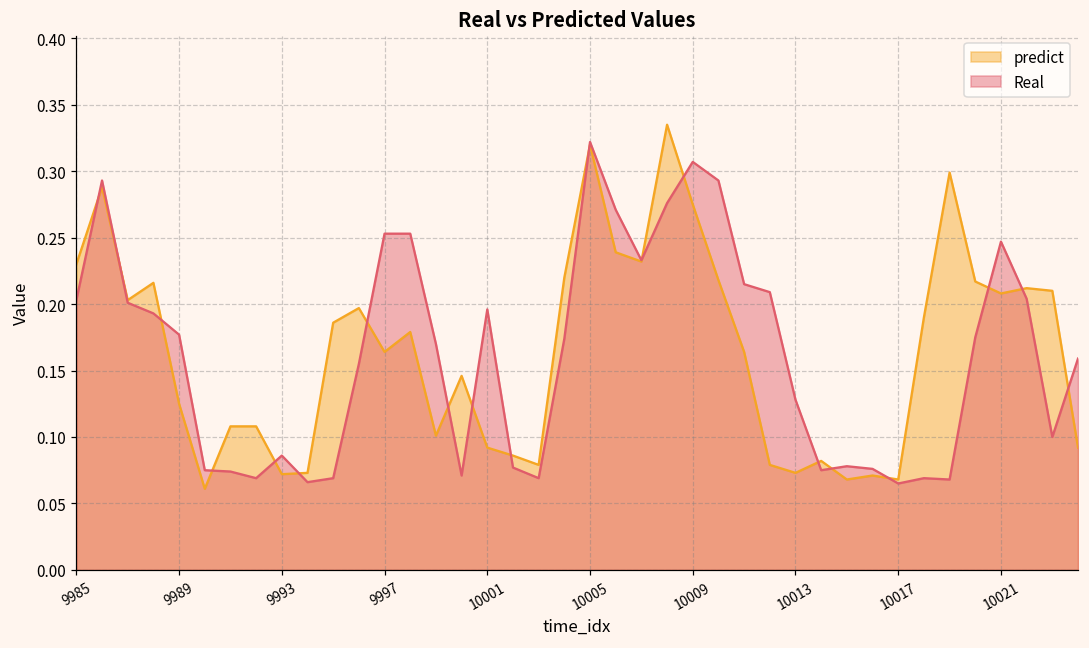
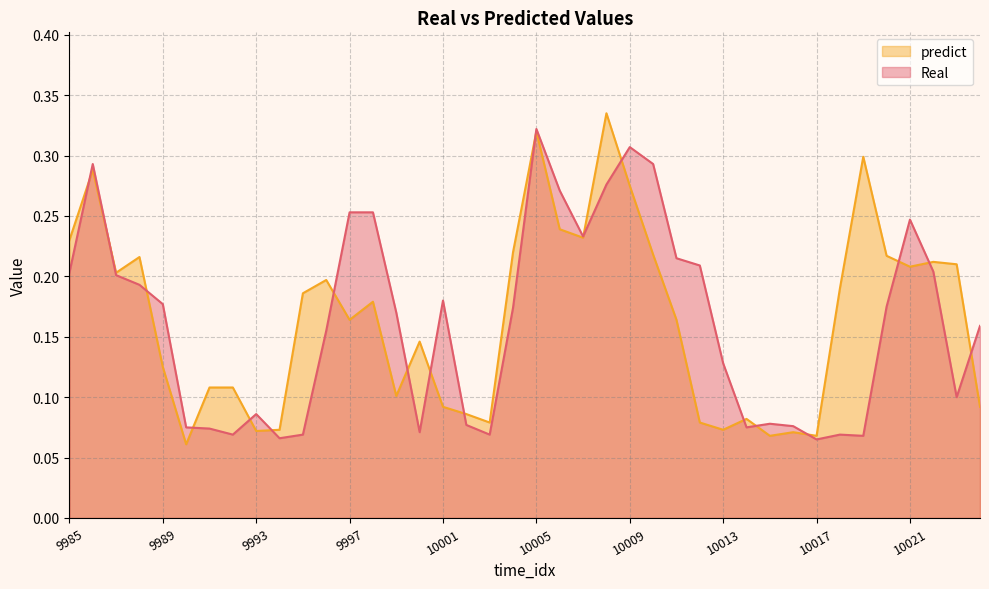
  {
    "predict": {
      "9985": 0.230,
      "9989": 0.125,
      "9993": 0.072,
      "9997": 0.164,
      "10001": 0.092,
      "10009": 0.275,
      "10013": 0.073,
      "10017": 0.068,
      "10021": 0.208
    },
    "Real": {
      "9985": 0.203,
      "9989": 0.177,
      "9993": 0.086,
      "9997": 0.253,
-     "10001": 0.196,
+     "10001": 0.180,
      "10009": 0.307,
      "10013": 0.128,
      "10017": 0.065,
      "10021": 0.247
    }
  }
